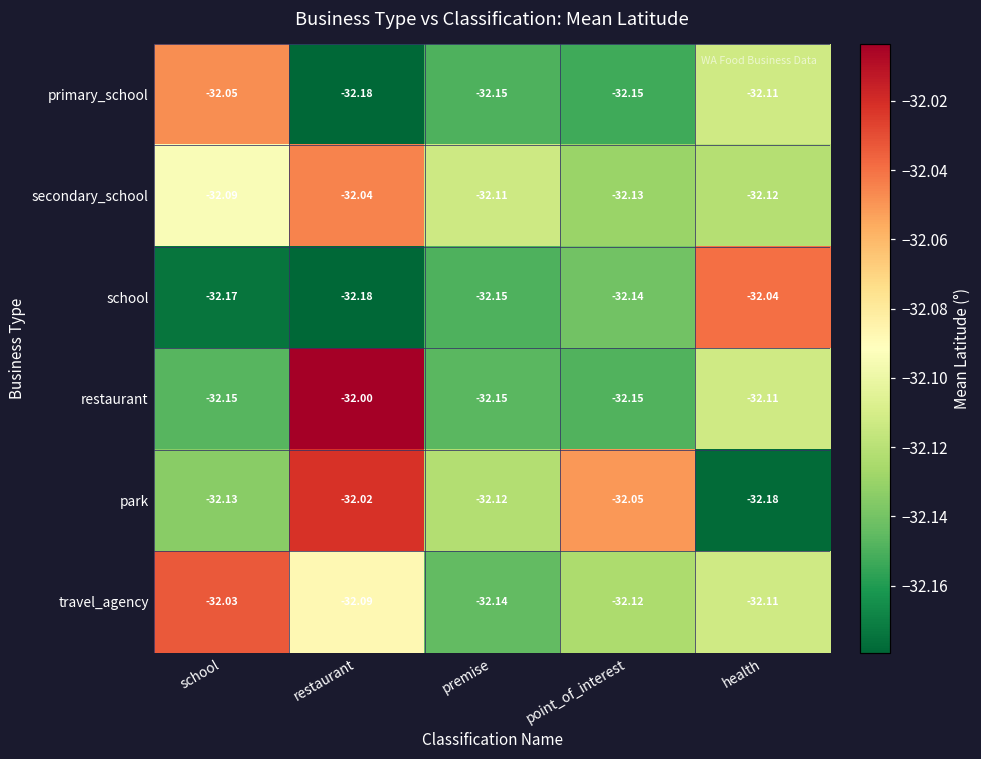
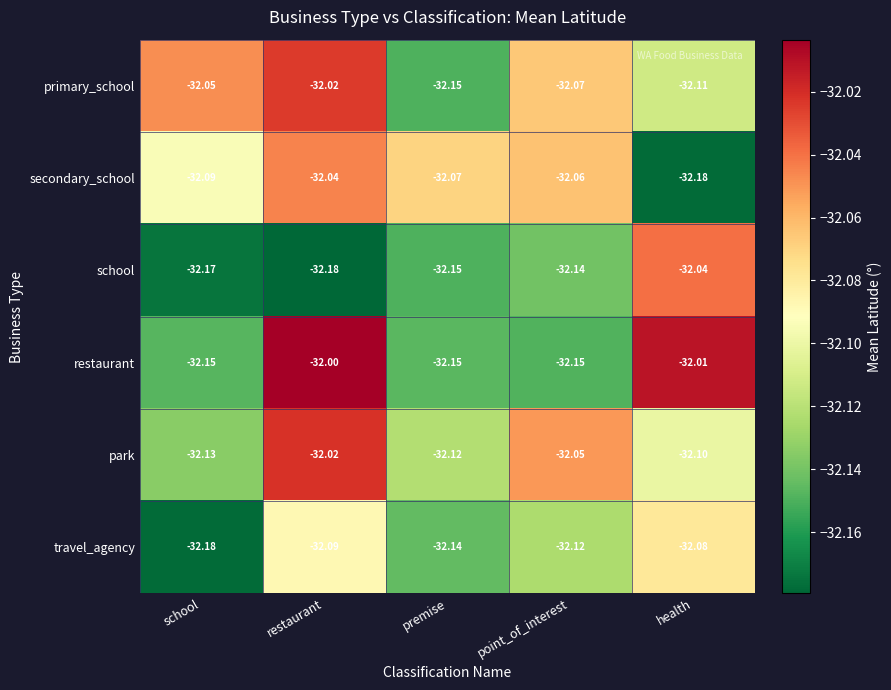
  {
    "primary_school": {
      "school": -32.05,
-     "restaurant": -32.18,
+     "restaurant": -32.02,
      "premise": -32.15,
-     "point_of_interest": -32.15
+     "point_of_interest": -32.07
    },
    "secondary_school": {
      "school": -32.09,
      "restaurant": -32.04,
-     "premise": -32.11,
-     "point_of_interest": -32.13,
-     "health": -32.12
+     "premise": -32.07,
+     "point_of_interest": -32.06,
+     "health": -32.18
    },
    "school": {
      "school": -32.17,
      "restaurant": -32.18,
      "premise": -32.15,
      "point_of_interest": -32.14,
      "health": -32.04
    },
    "restaurant": {
      "school": -32.15,
      "restaurant": -32.00,
      "premise": -32.15,
      "point_of_interest": -32.15,
-     "health": -32.11
+     "health": -32.01
    },
    "park": {
      "school": -32.13,
      "restaurant": -32.02,
      "premise": -32.12,
      "point_of_interest": -32.05,
-     "health": -32.18
+     "health": -32.10
    },
    "travel_agency": {
-     "school": -32.03,
+     "school": -32.18,
      "restaurant": -32.09,
      "premise": -32.14,
      "point_of_interest": -32.12,
-     "health": -32.11
+     "health": -32.08
    }
  }
